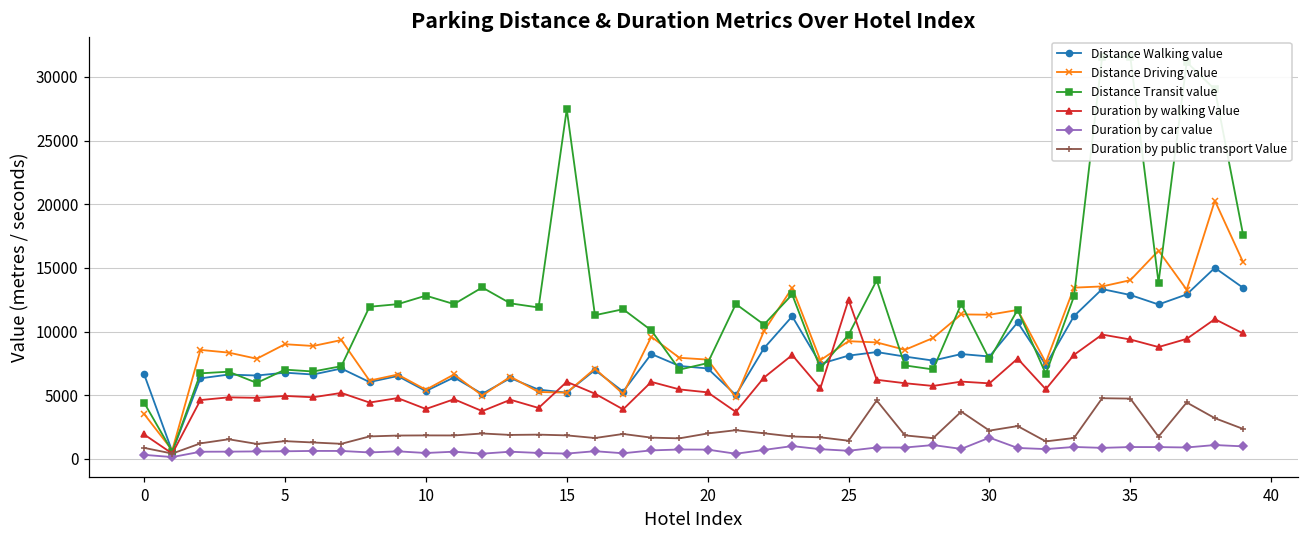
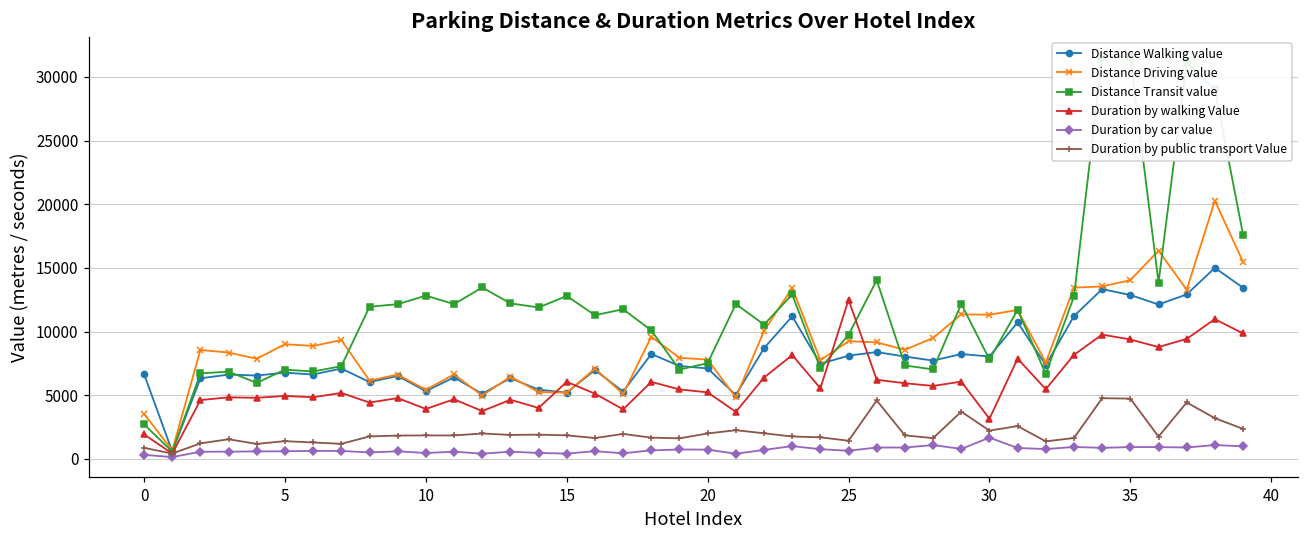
  {
    "Distance Walking value": {
      "0": 6700,
      "5": 6800,
      "20": 7100,
      "25": 8100,
      "30": 8000,
      "35": 12900
    },
    "Distance Driving value": {
      "0": 3500,
      "5": 9000,
      "20": 7800,
      "25": 9200,
      "30": 11300,
      "35": 14000
    },
    "Distance Transit value": {
-     "0": 4400,
+     "0": 2700,
      "5": 7000,
      "10": 12800,
-     "15": 27500,
+     "15": 12800,
      "20": 7500,
      "25": 9800,
      "30": 7800
    },
    "Duration by walking Value": {
      "0": 1900,
      "5": 4900,
      "10": 3900,
      "15": 6100,
      "20": 5200,
      "25": 12500,
-     "30": 5900,
+     "30": 3200,
      "35": 9400
    },
    "Duration by car value": {
      "0": 300,
      "5": 600,
      "10": 500,
      "15": 400,
      "20": 700,
      "25": 600,
      "30": 1700,
      "35": 900
    },
    "Duration by public transport Value": {
      "0": 900,
      "5": 1400,
      "10": 1800,
      "15": 1800,
      "20": 2000,
      "25": 1400,
      "30": 2200,
      "35": 4700
    }
  }
